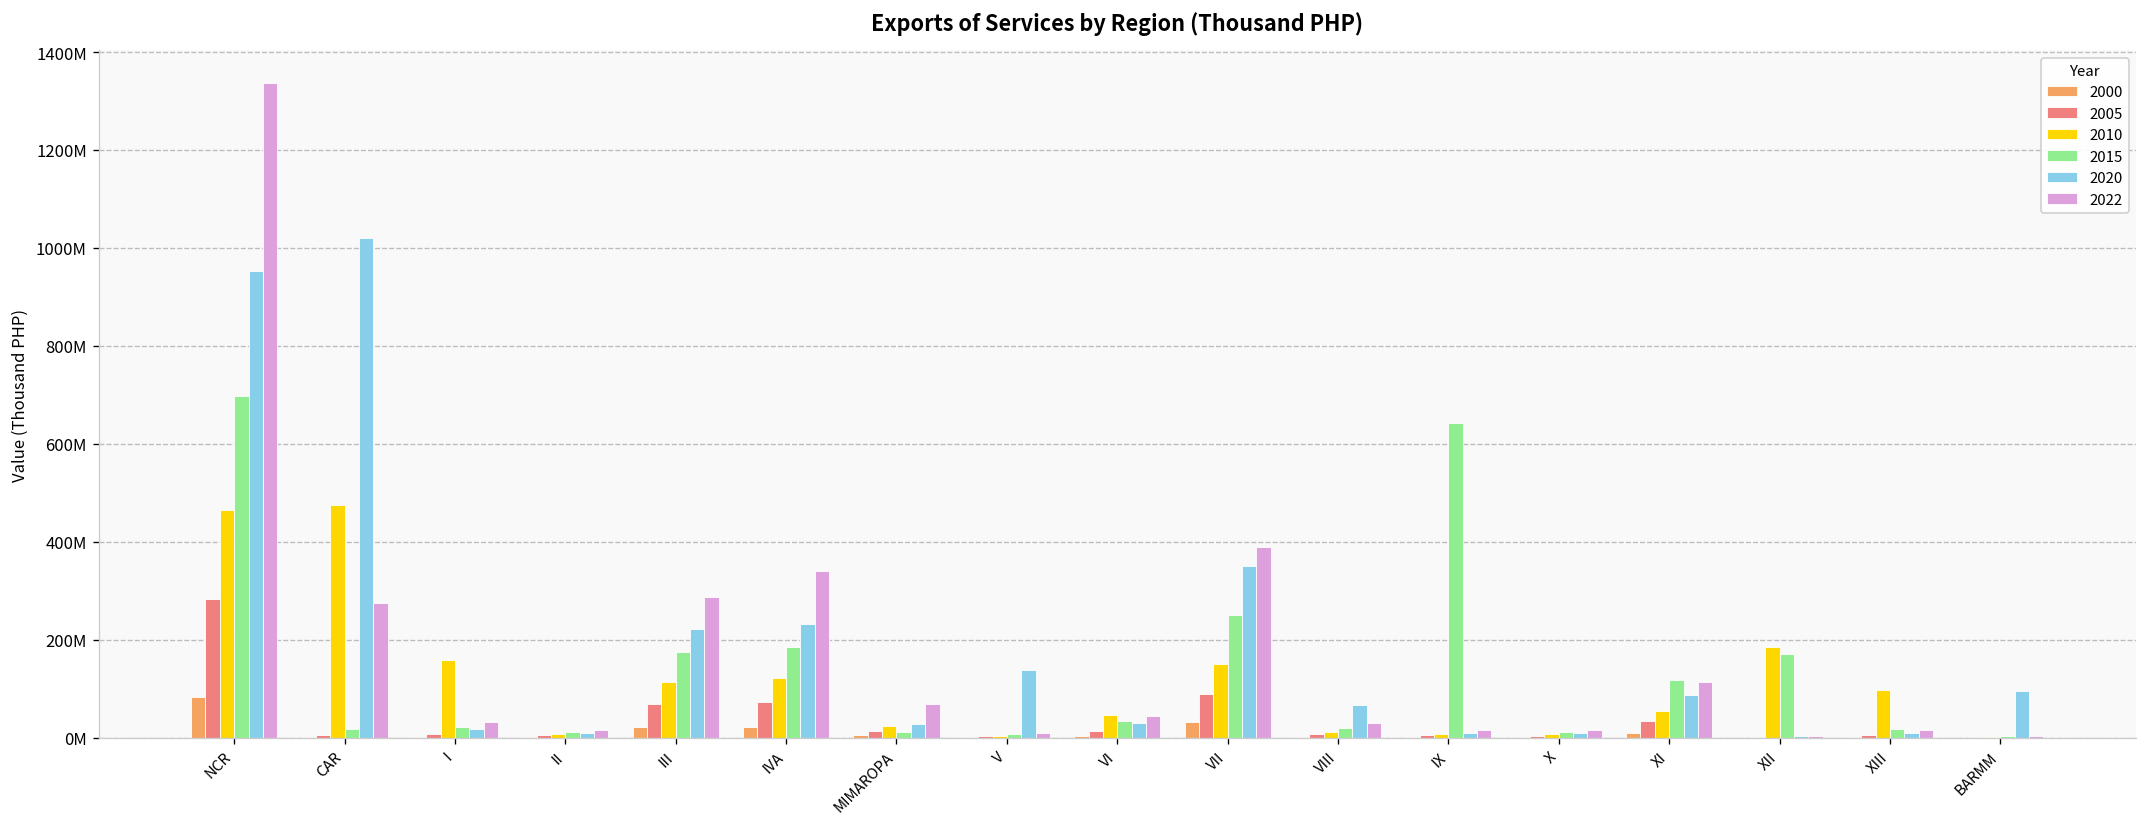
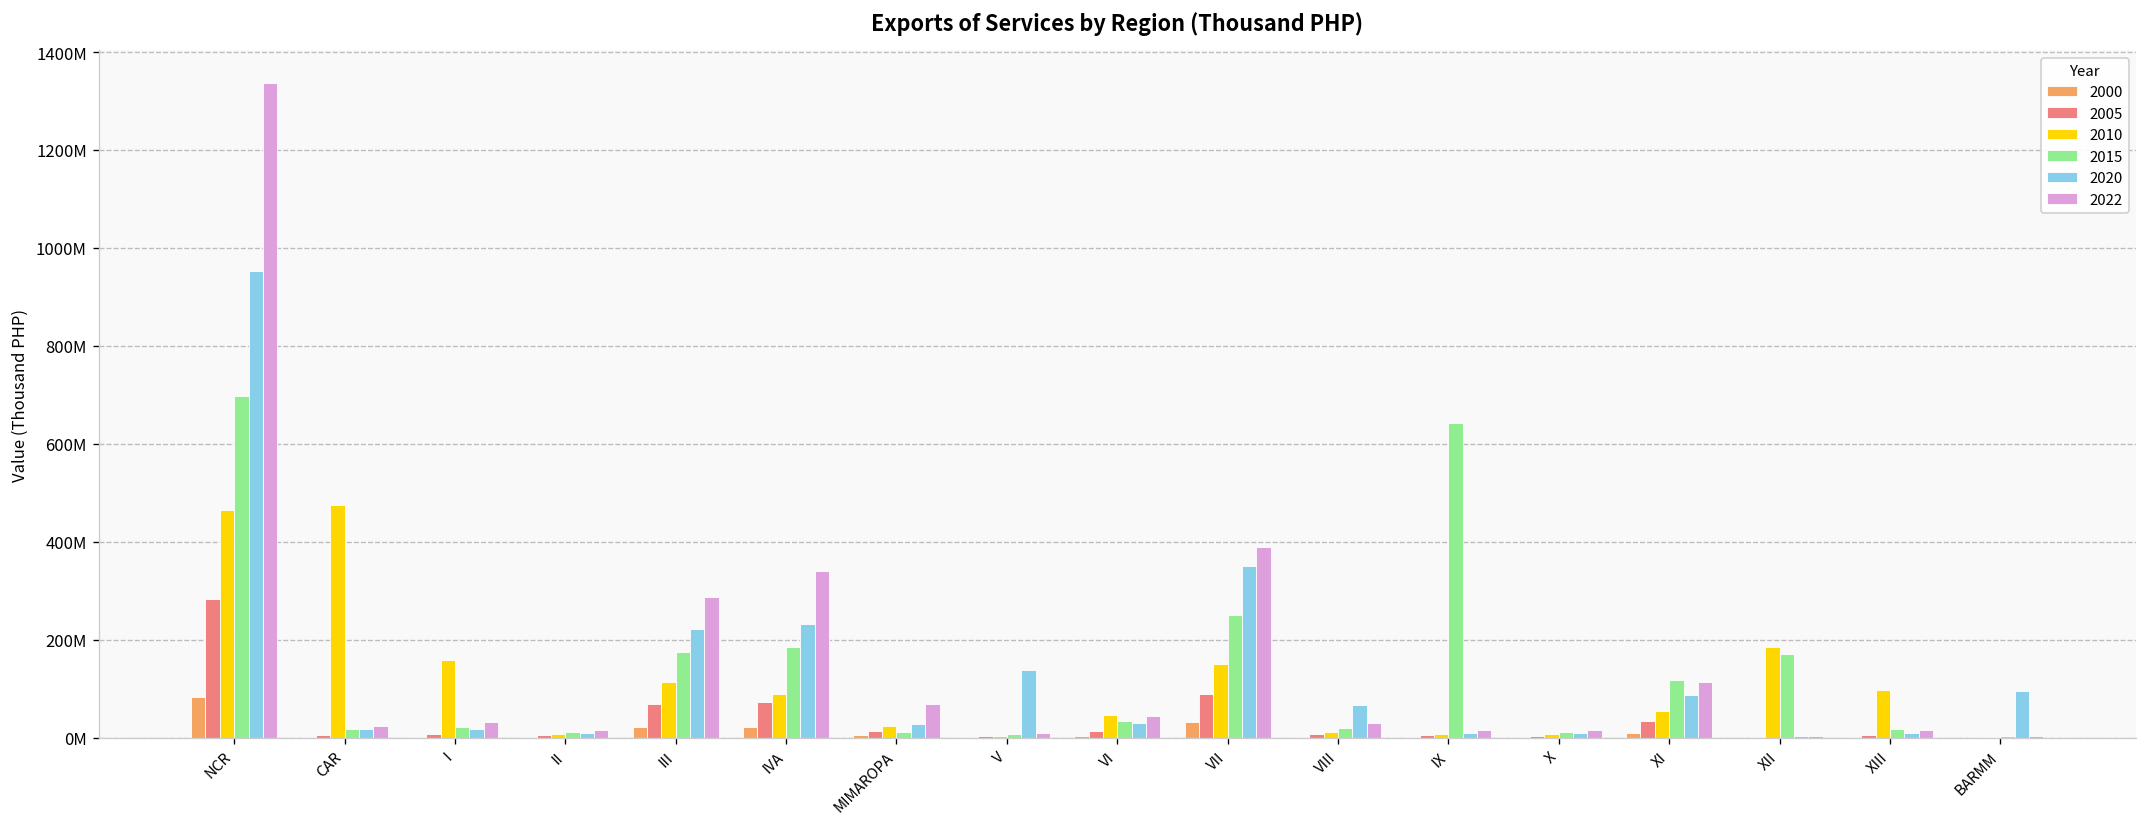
  {
    "2010": {
      "NCR": 470000000,
      "CAR": 480000000,
      "I": 160000000,
      "II": 10000000,
      "III": 110000000,
-     "IVA": 120000000,
+     "IVA": 90000000,
      "MIMAROPA": 20000000,
      "VI": 50000000,
      "VII": 150000000,
      "VIII": 10000000,
      "IX": 10000000,
      "X": 10000000,
      "XI": 60000000,
      "XII": 190000000,
      "XIII": 100000000
    },
    "2015": {
      "NCR": 700000000,
      "CAR": 20000000,
      "I": 20000000,
      "II": 10000000,
      "III": 170000000,
      "IVA": 190000000,
      "MIMAROPA": 10000000,
      "V": 10000000,
      "VI": 30000000,
      "VII": 250000000,
      "VIII": 20000000,
      "IX": 640000000,
      "X": 10000000,
      "XI": 120000000,
      "XII": 170000000,
      "XIII": 20000000
    },
    "2020": {
      "NCR": 950000000,
-     "CAR": 1020000000,
+     "CAR": 20000000,
      "I": 20000000,
      "II": 10000000,
      "III": 220000000,
      "IVA": 230000000,
      "MIMAROPA": 30000000,
      "V": 140000000,
      "VI": 30000000,
      "VII": 350000000,
      "VIII": 70000000,
      "IX": 10000000,
      "X": 10000000,
      "XI": 90000000,
      "XIII": 10000000,
      "BARMM": 100000000
    },
    "2022": {
      "NCR": 1340000000,
-     "CAR": 280000000,
+     "CAR": 20000000,
      "I": 30000000,
      "II": 20000000,
      "III": 290000000,
      "IVA": 340000000,
      "MIMAROPA": 70000000,
      "V": 10000000,
      "VI": 40000000,
      "VII": 390000000,
      "VIII": 30000000,
      "IX": 20000000,
      "X": 20000000,
      "XI": 110000000,
      "XIII": 20000000
    }
  }
